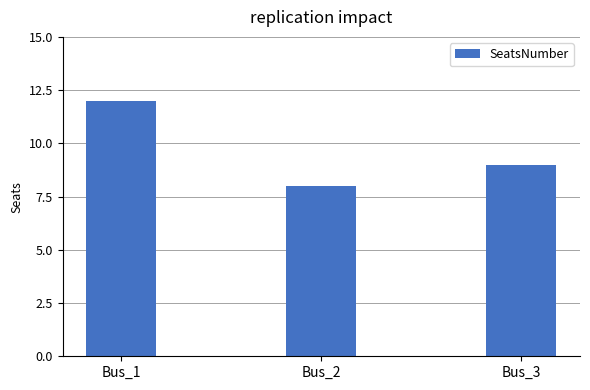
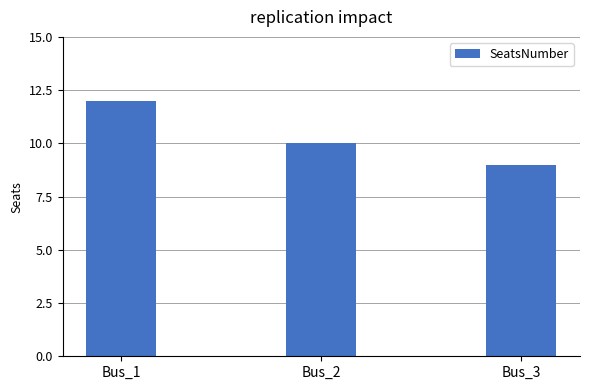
  {
    "Bus_1": 12,
-   "Bus_2": 8,
+   "Bus_2": 10,
    "Bus_3": 9
  }
